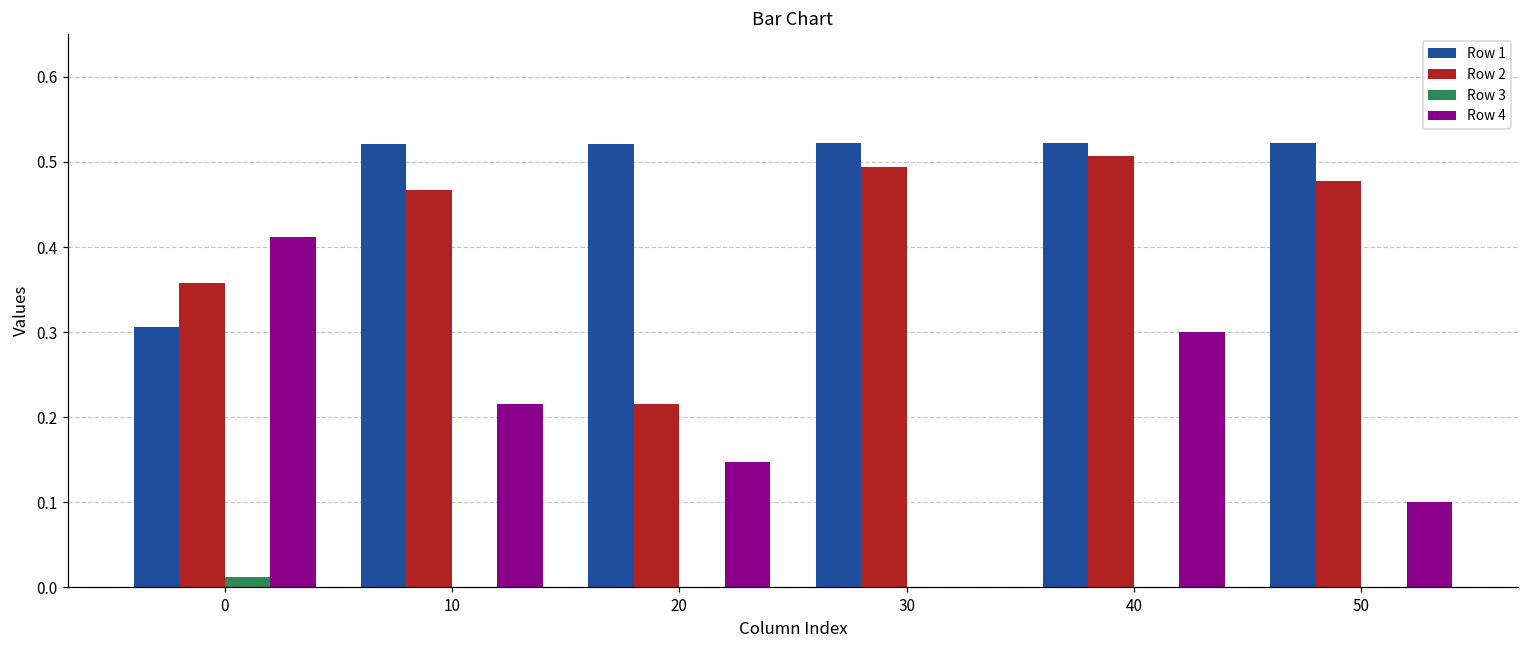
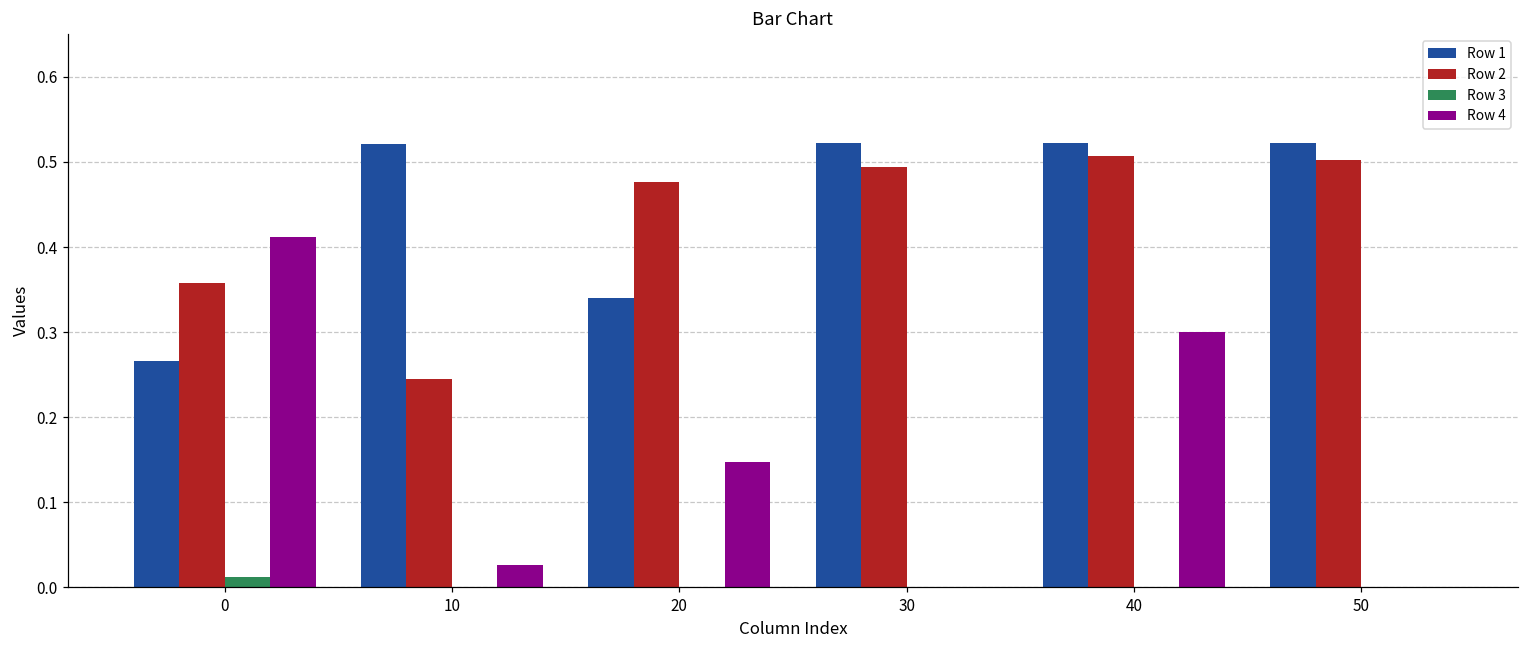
  {
    "Row 1": {
-     "0": 0.31,
+     "0": 0.27,
      "10": 0.52,
-     "20": 0.52,
+     "20": 0.34,
      "30": 0.52,
      "40": 0.52,
      "50": 0.52
    },
    "Row 2": {
      "0": 0.36,
-     "10": 0.47,
-     "20": 0.22,
+     "10": 0.24,
+     "20": 0.48,
      "30": 0.49,
      "40": 0.51,
-     "50": 0.48
+     "50": 0.50
    },
    "Row 3": {
      "0": 0.01,
      "10": 0.00,
      "20": 0.00,
      "30": 0.00,
      "40": 0.00,
      "50": 0.00
    },
    "Row 4": {
      "0": 0.41,
-     "10": 0.21,
+     "10": 0.03,
      "20": 0.15,
      "40": 0.30,
-     "50": 0.1
+     "50": 0.0
    }
  }
